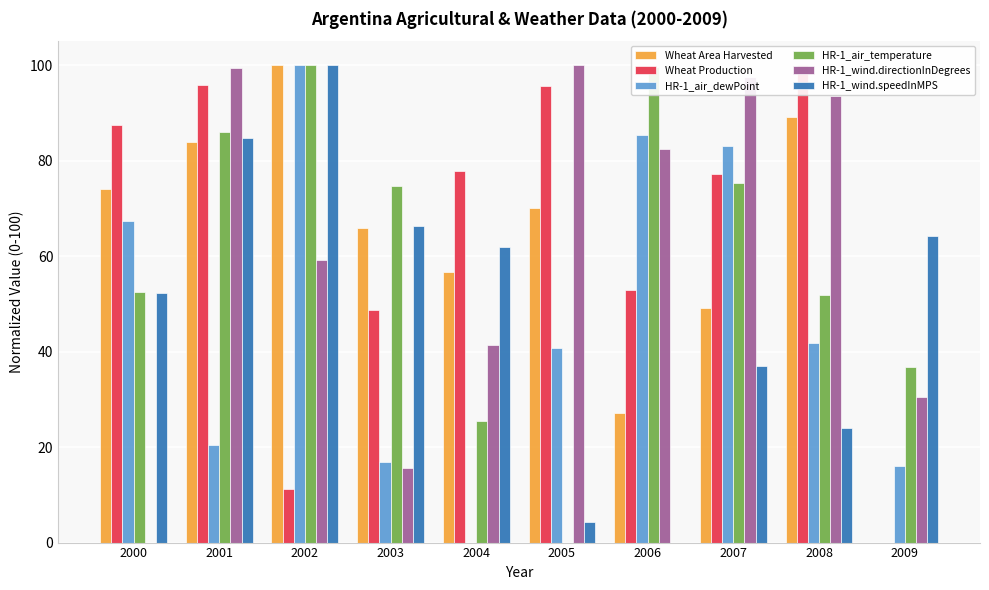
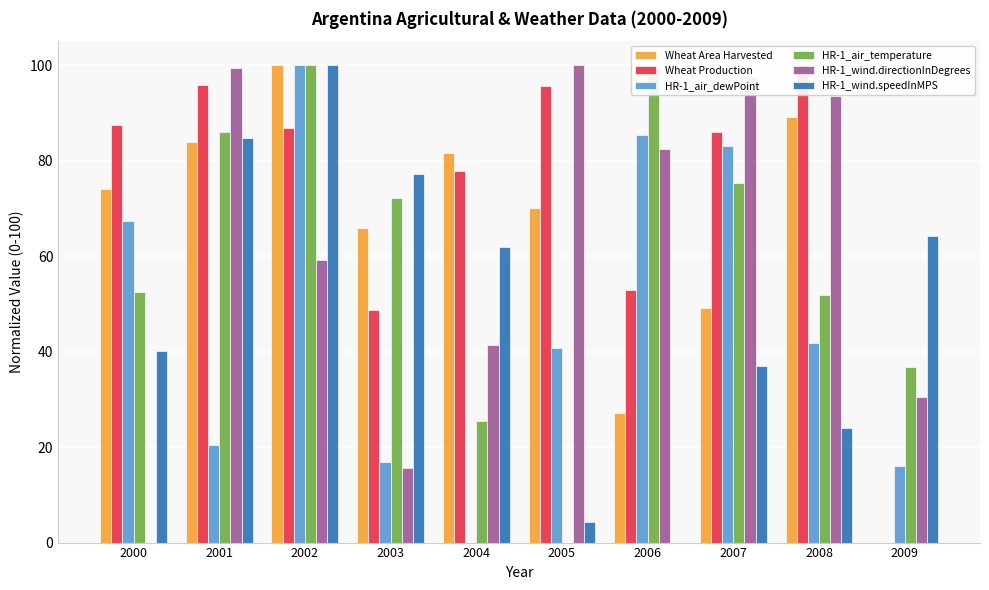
  {
    "Wheat Area Harvested": {
      "2000": 74,
      "2001": 84,
      "2002": 100,
      "2003": 66,
-     "2004": 57,
+     "2004": 82,
      "2005": 70,
      "2006": 27,
      "2007": 49,
      "2008": 89,
      "2009": 0
    },
    "Wheat Production": {
      "2000": 87,
      "2001": 96,
-     "2002": 11,
+     "2002": 87,
      "2003": 49,
      "2004": 78,
      "2005": 96,
      "2006": 53,
-     "2007": 77,
+     "2007": 86,
      "2009": 0
    },
    "HR-1_air_dewPoint": {
      "2000": 67,
      "2001": 20,
      "2002": 100,
      "2003": 17,
      "2004": 0,
      "2005": 41,
      "2006": 85,
      "2007": 83,
      "2008": 42,
      "2009": 16
    },
    "HR-1_air_temperature": {
      "2000": 53,
      "2001": 86,
      "2002": 100,
-     "2003": 75,
+     "2003": 72,
      "2004": 25,
      "2005": 0,
      "2007": 75,
      "2008": 52,
      "2009": 37
    },
    "HR-1_wind.directionInDegrees": {
      "2000": 0,
      "2001": 99,
      "2002": 59,
      "2003": 16,
      "2004": 41,
      "2005": 100,
      "2006": 82,
      "2008": 94,
      "2009": 31
    },
    "HR-1_wind.speedInMPS": {
-     "2000": 52,
+     "2000": 40,
      "2001": 85,
      "2002": 100,
-     "2003": 66,
+     "2003": 77,
      "2004": 62,
      "2005": 4,
      "2006": 0,
      "2007": 37,
      "2008": 24,
      "2009": 64
    }
  }
